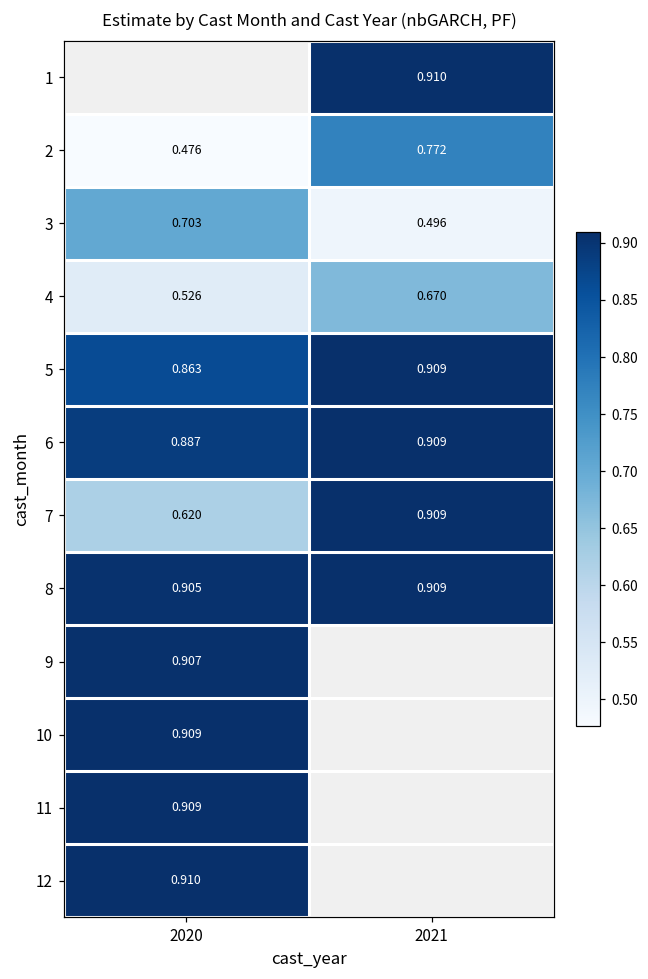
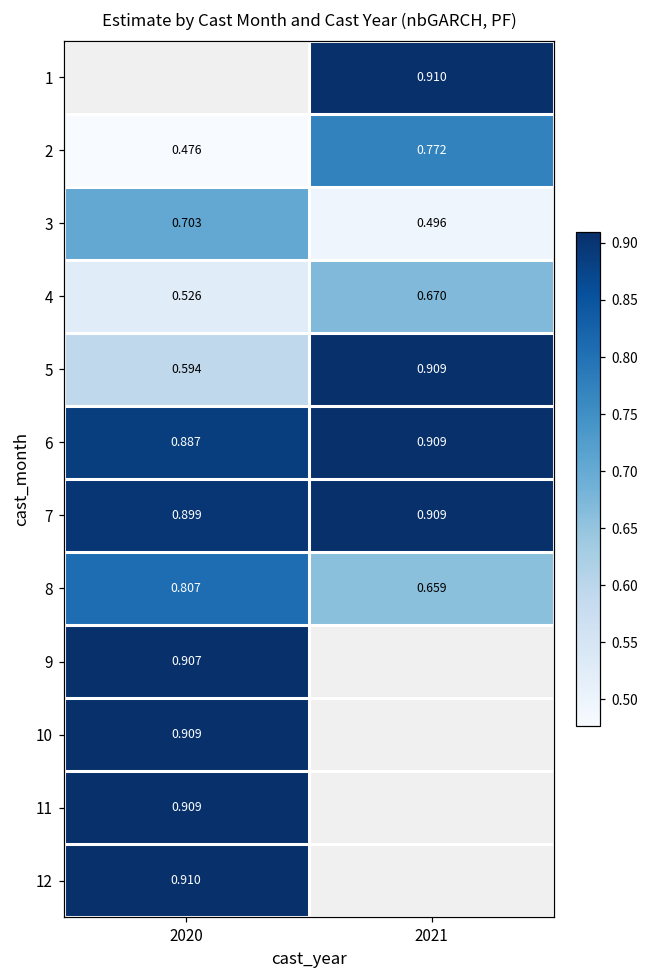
  {
    "1": {
      "2021": 0.910
    },
    "2": {
      "2020": 0.476,
      "2021": 0.772
    },
    "3": {
      "2020": 0.703,
      "2021": 0.496
    },
    "4": {
      "2020": 0.526,
      "2021": 0.670
    },
    "5": {
-     "2020": 0.863,
+     "2020": 0.594,
      "2021": 0.909
    },
    "6": {
      "2020": 0.887,
      "2021": 0.909
    },
    "7": {
-     "2020": 0.620,
+     "2020": 0.899,
      "2021": 0.909
    },
    "8": {
-     "2020": 0.905,
-     "2021": 0.909
+     "2020": 0.807,
+     "2021": 0.659
    },
    "9": {
      "2020": 0.907
    },
    "10": {
      "2020": 0.909
    },
    "11": {
      "2020": 0.909
    },
    "12": {
      "2020": 0.910
    }
  }
